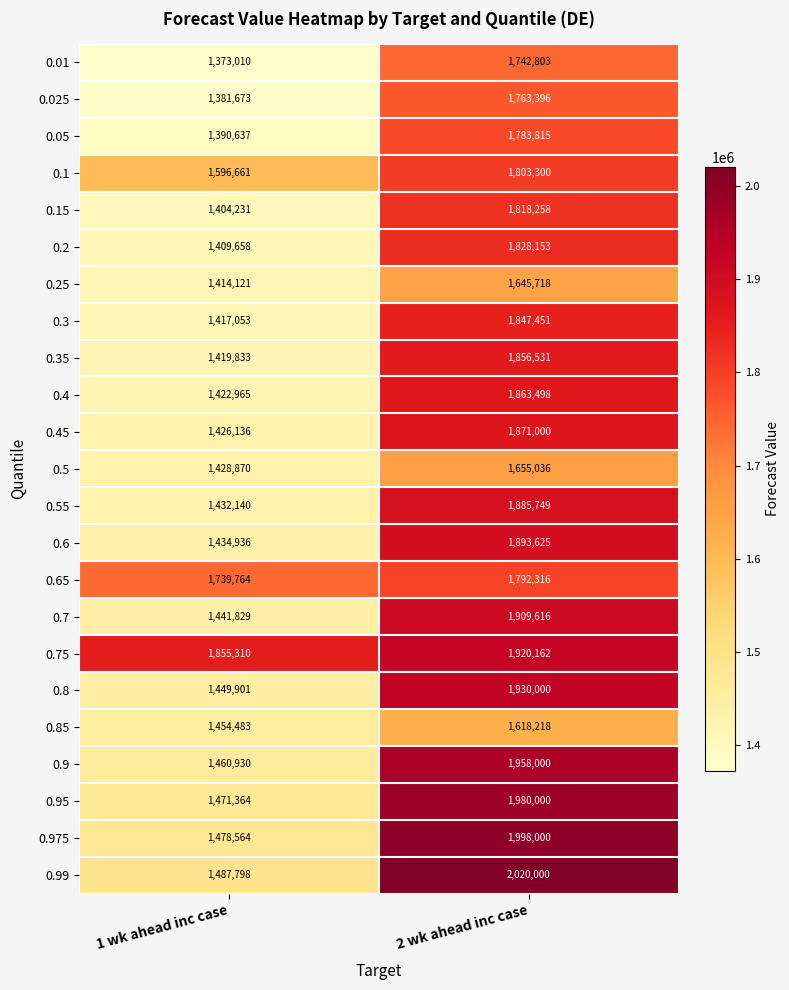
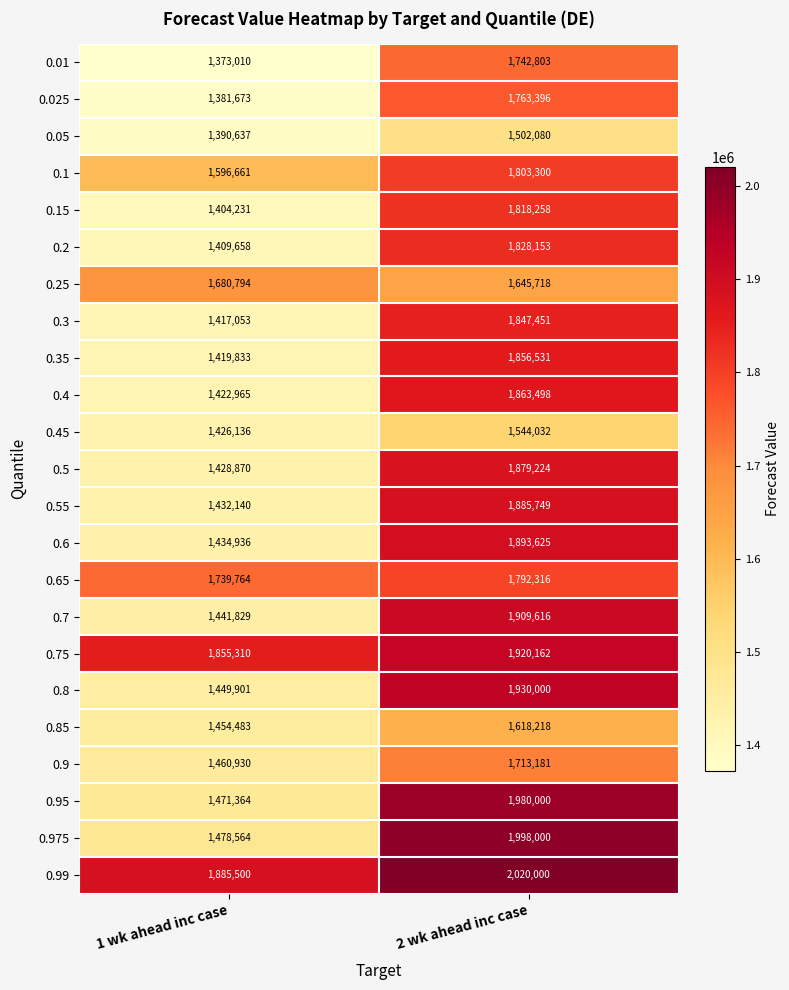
  {
    "0.01": {
      "1 wk ahead inc case": "1,373,010",
      "2 wk ahead inc case": "1,742,803"
    },
    "0.025": {
      "1 wk ahead inc case": "1,381,673",
      "2 wk ahead inc case": "1,763,396"
    },
    "0.05": {
      "1 wk ahead inc case": "1,390,637",
-     "2 wk ahead inc case": "1,783,815"
+     "2 wk ahead inc case": "1,502,080"
    },
    "0.1": {
      "1 wk ahead inc case": "1,596,661",
      "2 wk ahead inc case": "1,803,300"
    },
    "0.15": {
      "1 wk ahead inc case": "1,404,231",
      "2 wk ahead inc case": "1,818,258"
    },
    "0.2": {
      "1 wk ahead inc case": "1,409,658",
      "2 wk ahead inc case": "1,828,153"
    },
    "0.25": {
-     "1 wk ahead inc case": "1,414,121",
+     "1 wk ahead inc case": "1,680,794",
      "2 wk ahead inc case": "1,645,718"
    },
    "0.3": {
      "1 wk ahead inc case": "1,417,053",
      "2 wk ahead inc case": "1,847,451"
    },
    "0.35": {
      "1 wk ahead inc case": "1,419,833",
      "2 wk ahead inc case": "1,856,531"
    },
    "0.4": {
      "1 wk ahead inc case": "1,422,965",
      "2 wk ahead inc case": "1,863,498"
    },
    "0.45": {
      "1 wk ahead inc case": "1,426,136",
-     "2 wk ahead inc case": "1,871,000"
+     "2 wk ahead inc case": "1,544,032"
    },
    "0.5": {
      "1 wk ahead inc case": "1,428,870",
-     "2 wk ahead inc case": "1,655,036"
+     "2 wk ahead inc case": "1,879,224"
    },
    "0.55": {
      "1 wk ahead inc case": "1,432,140",
      "2 wk ahead inc case": "1,885,749"
    },
    "0.6": {
      "1 wk ahead inc case": "1,434,936",
      "2 wk ahead inc case": "1,893,625"
    },
    "0.65": {
      "1 wk ahead inc case": "1,739,764",
      "2 wk ahead inc case": "1,792,316"
    },
    "0.7": {
      "1 wk ahead inc case": "1,441,829",
      "2 wk ahead inc case": "1,909,616"
    },
    "0.75": {
      "1 wk ahead inc case": "1,855,310",
      "2 wk ahead inc case": "1,920,162"
    },
    "0.8": {
      "1 wk ahead inc case": "1,449,901",
      "2 wk ahead inc case": "1,930,000"
    },
    "0.85": {
      "1 wk ahead inc case": "1,454,483",
      "2 wk ahead inc case": "1,618,218"
    },
    "0.9": {
      "1 wk ahead inc case": "1,460,930",
-     "2 wk ahead inc case": "1,958,000"
+     "2 wk ahead inc case": "1,713,181"
    },
    "0.95": {
      "1 wk ahead inc case": "1,471,364",
      "2 wk ahead inc case": "1,980,000"
    },
    "0.975": {
      "1 wk ahead inc case": "1,478,564",
      "2 wk ahead inc case": "1,998,000"
    },
    "0.99": {
-     "1 wk ahead inc case": "1,487,798",
+     "1 wk ahead inc case": "1,885,500",
      "2 wk ahead inc case": "2,020,000"
    }
  }
